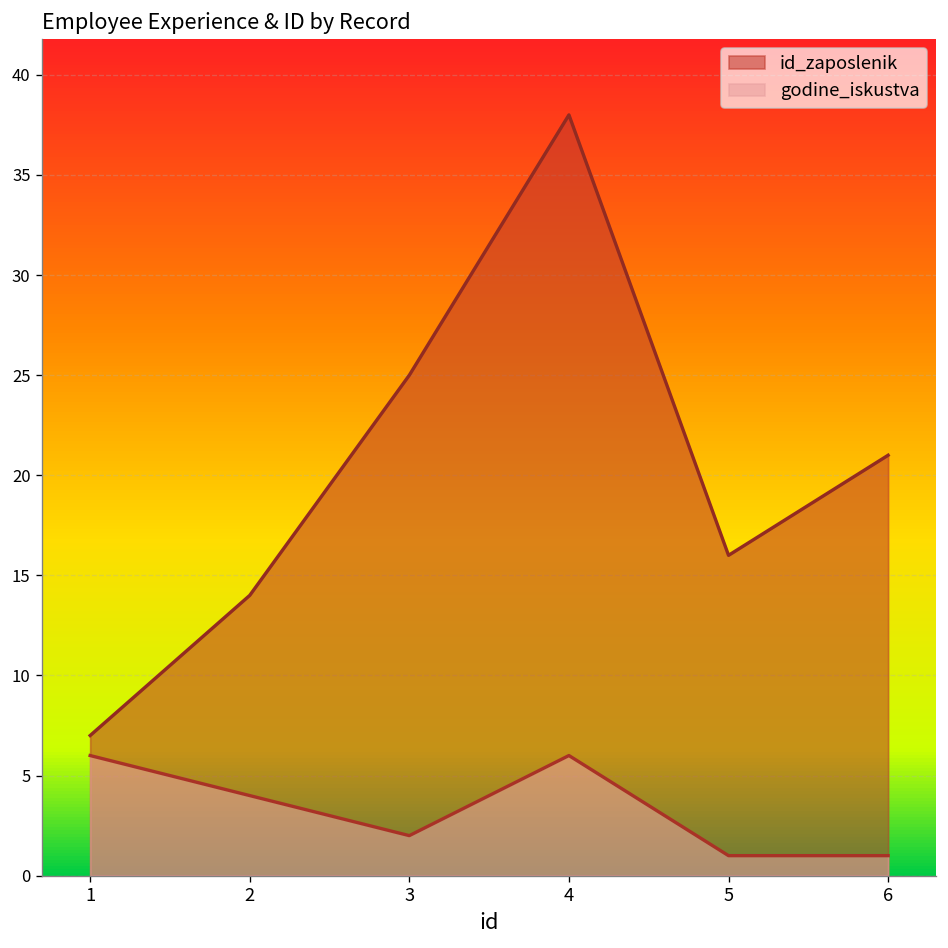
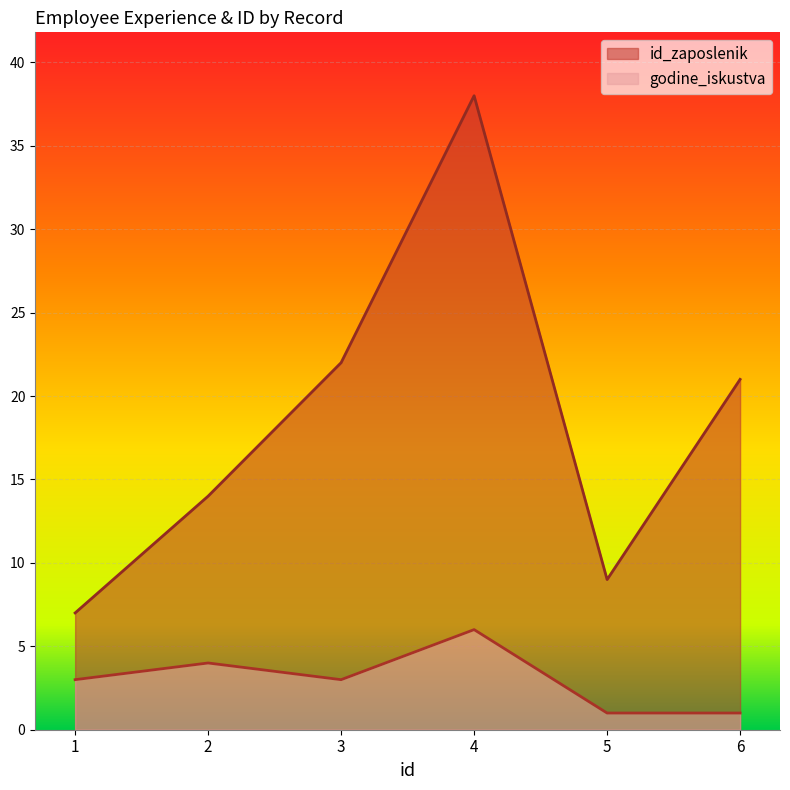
  {
    "id_zaposlenik": {
      "1": 7,
      "2": 14,
-     "3": 25,
+     "3": 22,
      "4": 38,
-     "5": 16,
+     "5": 9,
      "6": 21
    },
    "godine_iskustva": {
-     "1": 6,
+     "1": 3,
      "2": 4,
-     "3": 2,
+     "3": 3,
      "4": 6,
      "5": 1,
      "6": 1
    }
  }
